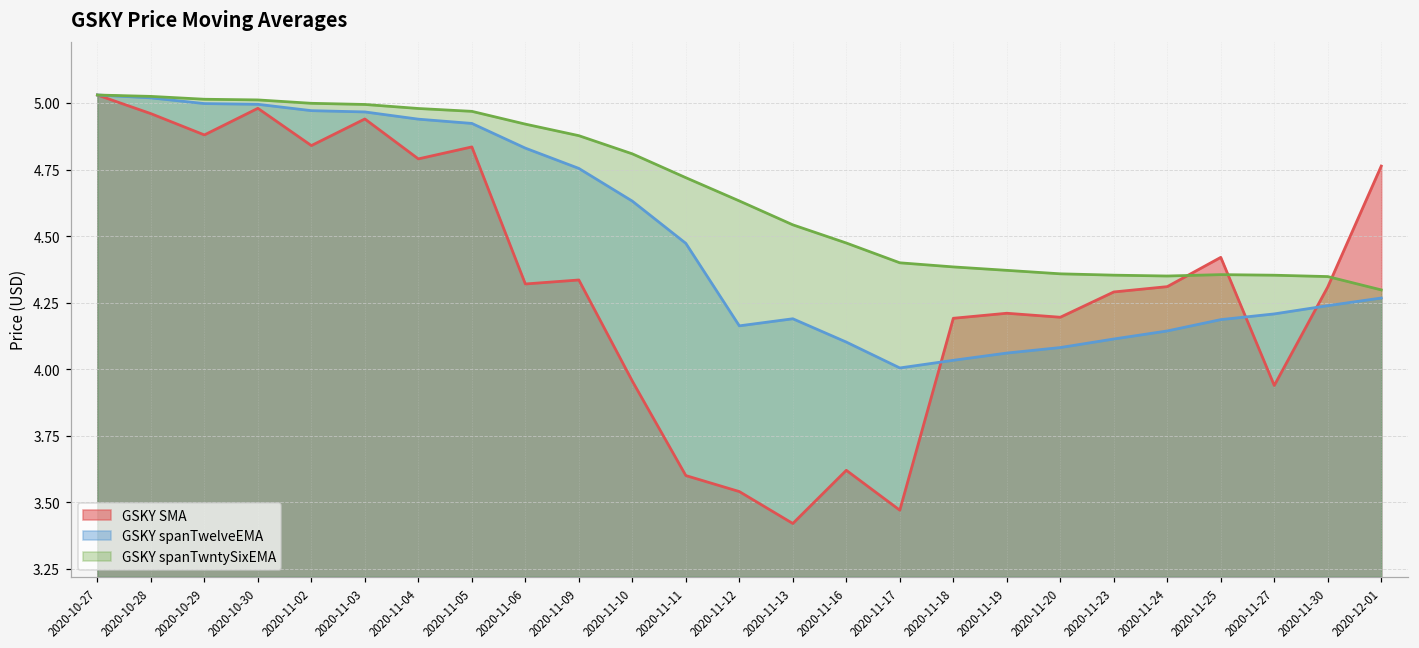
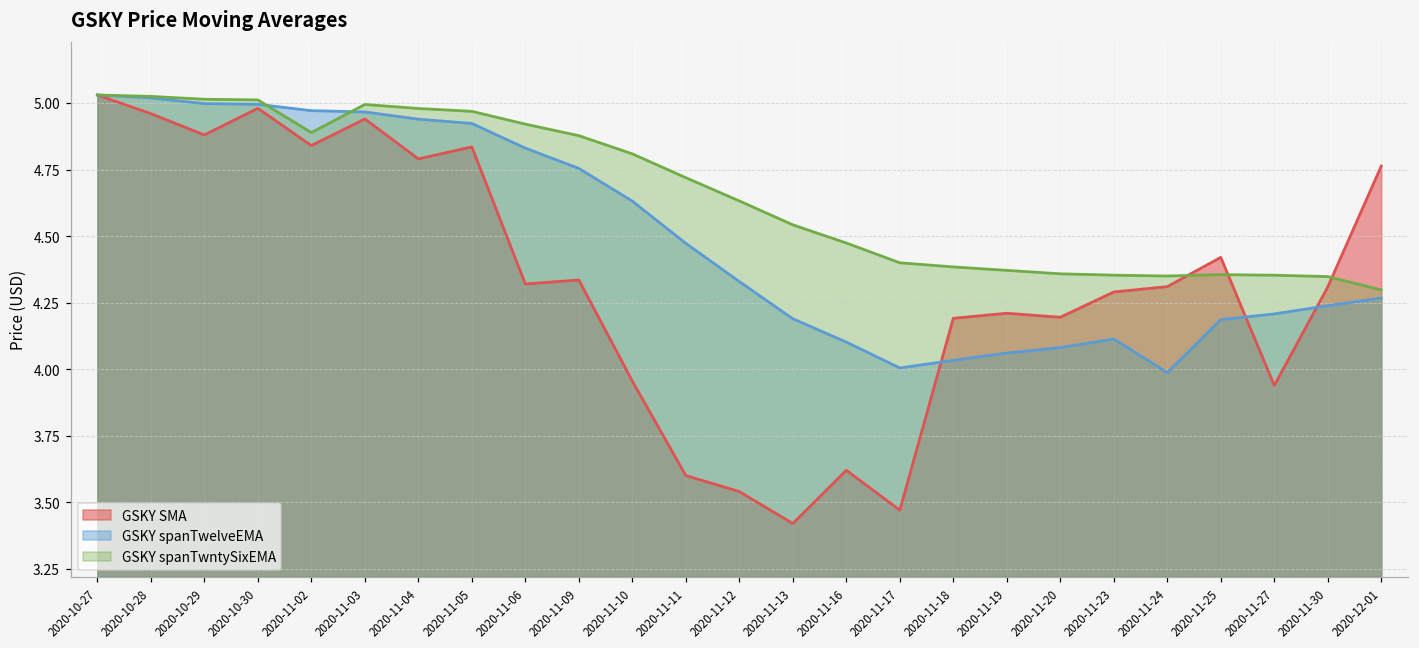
  {
    "GSKY SMA": {
      "2020-10-28": 4.96,
      "2020-10-29": 4.88,
      "2020-10-30": 4.98,
      "2020-11-02": 4.84,
      "2020-11-03": 4.94,
      "2020-11-04": 4.79,
      "2020-11-05": 4.84,
      "2020-11-06": 4.32,
      "2020-11-09": 4.34,
      "2020-11-10": 3.96,
      "2020-11-11": 3.60,
      "2020-11-12": 3.54,
      "2020-11-13": 3.42,
      "2020-11-16": 3.62,
      "2020-11-17": 3.47,
      "2020-11-18": 4.19,
      "2020-11-19": 4.21,
      "2020-11-20": 4.20,
      "2020-11-23": 4.29,
      "2020-11-24": 4.31,
      "2020-11-25": 4.42,
      "2020-11-27": 3.94,
      "2020-11-30": 4.31,
      "2020-12-01": 4.76
    },
    "GSKY spanTwelveEMA": {
      "2020-10-29": 5.00,
      "2020-10-30": 5.00,
      "2020-11-02": 4.97,
      "2020-11-03": 4.97,
      "2020-11-04": 4.94,
      "2020-11-05": 4.92,
      "2020-11-06": 4.83,
      "2020-11-09": 4.75,
      "2020-11-10": 4.63,
      "2020-11-11": 4.47,
-     "2020-11-12": 4.16,
+     "2020-11-12": 4.33,
      "2020-11-13": 4.19,
      "2020-11-16": 4.10,
      "2020-11-17": 4.00,
      "2020-11-18": 4.03,
      "2020-11-19": 4.06,
      "2020-11-20": 4.08,
      "2020-11-23": 4.11,
-     "2020-11-24": 4.14,
+     "2020-11-24": 3.99,
      "2020-11-25": 4.19,
      "2020-11-27": 4.21,
      "2020-11-30": 4.24,
      "2020-12-01": 4.27
    },
    "GSKY spanTwntySixEMA": {
      "2020-10-29": 5.01,
      "2020-10-30": 5.01,
-     "2020-11-02": 5.00,
+     "2020-11-02": 4.89,
      "2020-11-03": 4.99,
      "2020-11-04": 4.98,
      "2020-11-05": 4.97,
      "2020-11-06": 4.92,
      "2020-11-09": 4.88,
      "2020-11-10": 4.81,
      "2020-11-11": 4.72,
      "2020-11-12": 4.63,
      "2020-11-13": 4.54,
      "2020-11-16": 4.47,
      "2020-11-17": 4.40,
      "2020-11-18": 4.38,
      "2020-11-19": 4.37,
      "2020-11-20": 4.36,
      "2020-11-23": 4.35,
      "2020-11-24": 4.35,
      "2020-11-25": 4.36,
      "2020-11-27": 4.35,
      "2020-11-30": 4.35,
      "2020-12-01": 4.30
    }
  }
